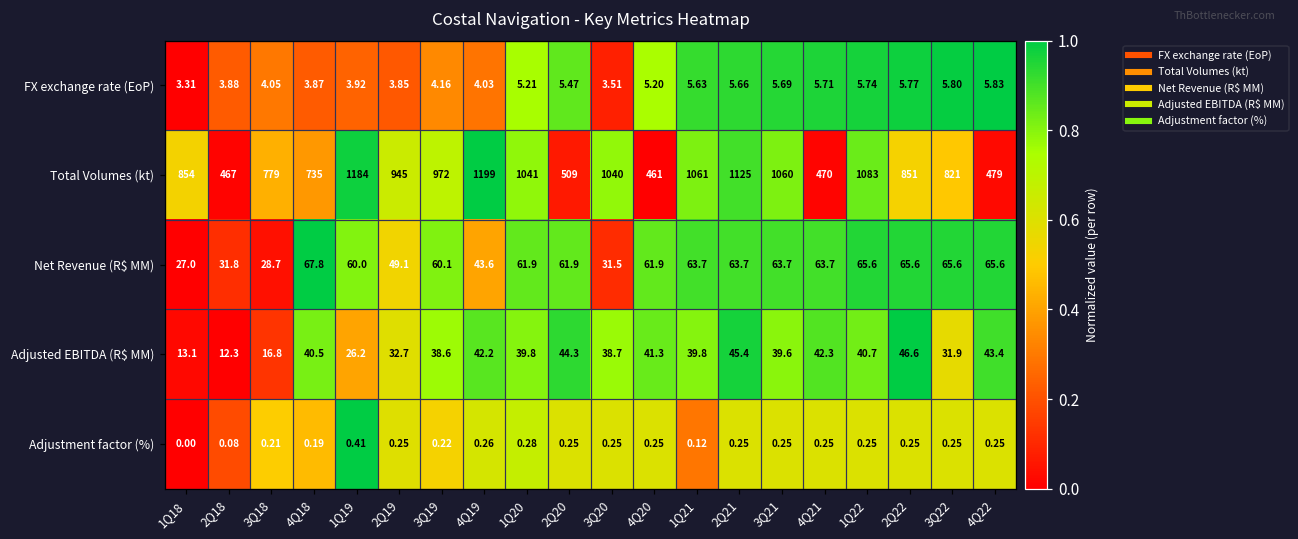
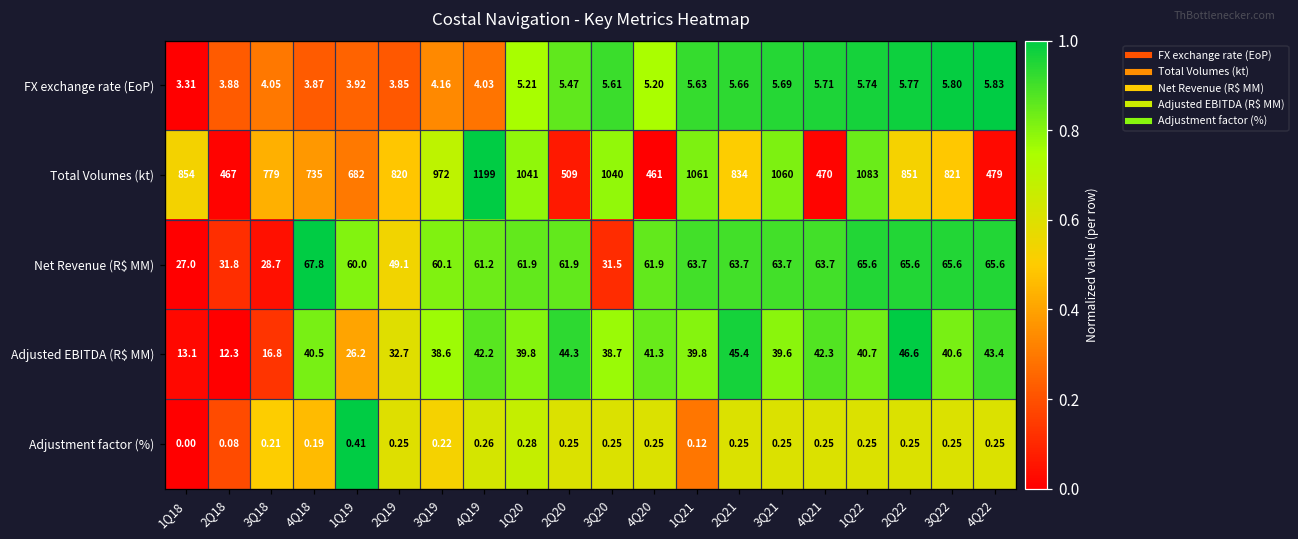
  {
    "FX exchange rate (EoP)": {
      "1Q18": 3.31,
      "2Q18": 3.88,
      "3Q18": 4.05,
      "4Q18": 3.87,
      "1Q19": 3.92,
      "2Q19": 3.85,
      "3Q19": 4.16,
      "4Q19": 4.03,
      "1Q20": 5.21,
      "2Q20": 5.47,
-     "3Q20": 3.51,
+     "3Q20": 5.61,
      "4Q20": 5.20,
      "1Q21": 5.63,
      "2Q21": 5.66,
      "3Q21": 5.69,
      "4Q21": 5.71,
      "1Q22": 5.74,
      "2Q22": 5.77,
      "3Q22": 5.80,
      "4Q22": 5.83
    },
    "Total Volumes (kt)": {
      "1Q18": 854,
      "2Q18": 467,
      "3Q18": 779,
      "4Q18": 735,
-     "1Q19": 1184,
-     "2Q19": 945,
+     "1Q19": 682,
+     "2Q19": 820,
      "3Q19": 972,
      "4Q19": 1199,
      "1Q20": 1041,
      "2Q20": 509,
      "3Q20": 1040,
      "4Q20": 461,
      "1Q21": 1061,
-     "2Q21": 1125,
+     "2Q21": 834,
      "3Q21": 1060,
      "4Q21": 470,
      "1Q22": 1083,
      "2Q22": 851,
      "3Q22": 821,
      "4Q22": 479
    },
    "Net Revenue (R$ MM)": {
      "1Q18": 27.0,
      "2Q18": 31.8,
      "3Q18": 28.7,
      "4Q18": 67.8,
      "1Q19": 60.0,
      "2Q19": 49.1,
      "3Q19": 60.1,
-     "4Q19": 43.6,
+     "4Q19": 61.2,
      "1Q20": 61.9,
      "2Q20": 61.9,
      "3Q20": 31.5,
      "4Q20": 61.9,
      "1Q21": 63.7,
      "2Q21": 63.7,
      "3Q21": 63.7,
      "4Q21": 63.7,
      "1Q22": 65.6,
      "2Q22": 65.6,
      "3Q22": 65.6,
      "4Q22": 65.6
    },
    "Adjusted EBITDA (R$ MM)": {
      "1Q18": 13.1,
      "2Q18": 12.3,
      "3Q18": 16.8,
      "4Q18": 40.5,
      "1Q19": 26.2,
      "2Q19": 32.7,
      "3Q19": 38.6,
      "4Q19": 42.2,
      "1Q20": 39.8,
      "2Q20": 44.3,
      "3Q20": 38.7,
      "4Q20": 41.3,
      "1Q21": 39.8,
      "2Q21": 45.4,
      "3Q21": 39.6,
      "4Q21": 42.3,
      "1Q22": 40.7,
      "2Q22": 46.6,
-     "3Q22": 31.9,
+     "3Q22": 40.6,
      "4Q22": 43.4
    },
    "Adjustment factor (%)": {
      "1Q18": 0.00,
      "2Q18": 0.08,
      "3Q18": 0.21,
      "4Q18": 0.19,
      "1Q19": 0.41,
      "2Q19": 0.25,
      "3Q19": 0.22,
      "4Q19": 0.26,
      "1Q20": 0.28,
      "2Q20": 0.25,
      "3Q20": 0.25,
      "4Q20": 0.25,
      "1Q21": 0.12,
      "2Q21": 0.25,
      "3Q21": 0.25,
      "4Q21": 0.25,
      "1Q22": 0.25,
      "2Q22": 0.25,
      "3Q22": 0.25,
      "4Q22": 0.25
    }
  }
